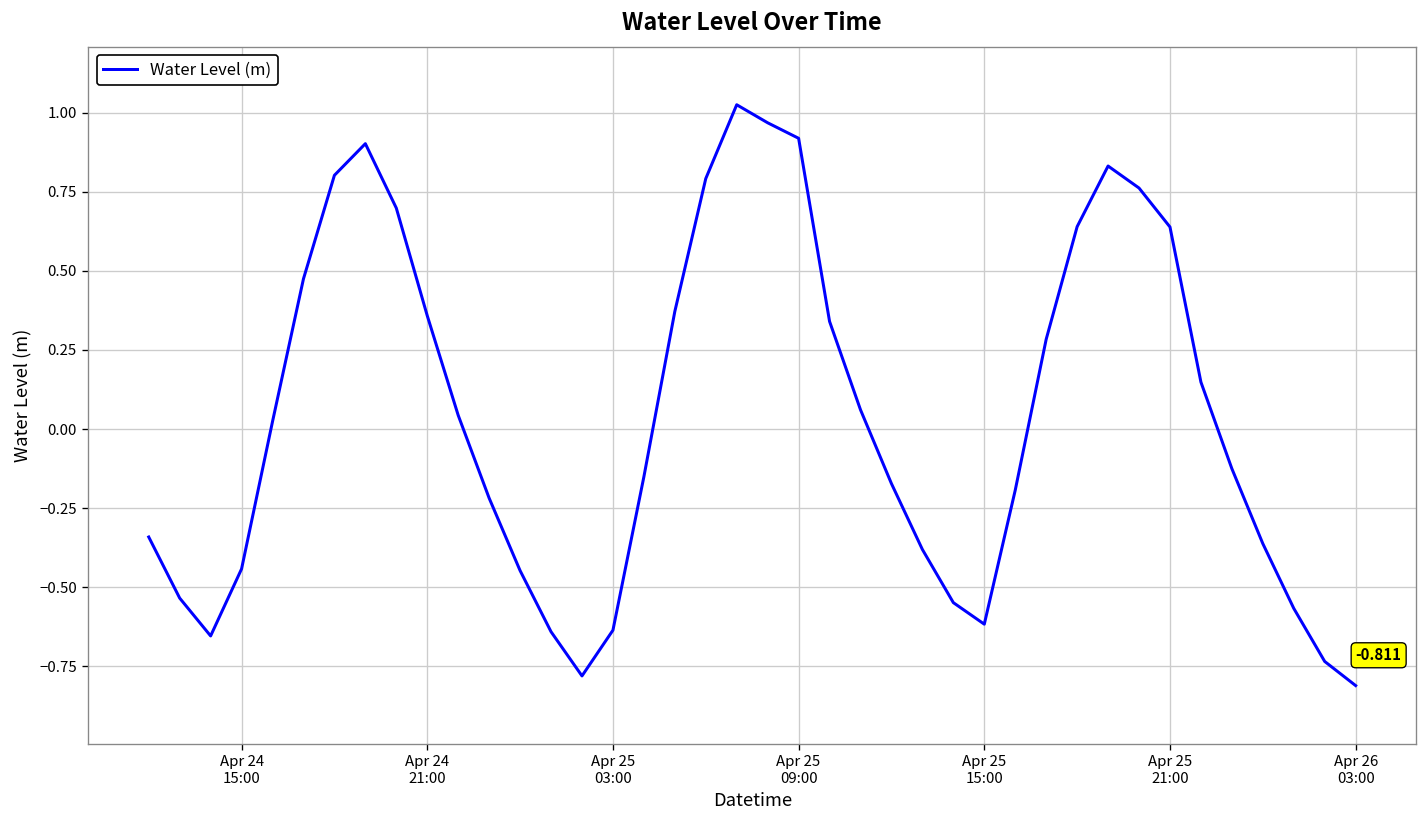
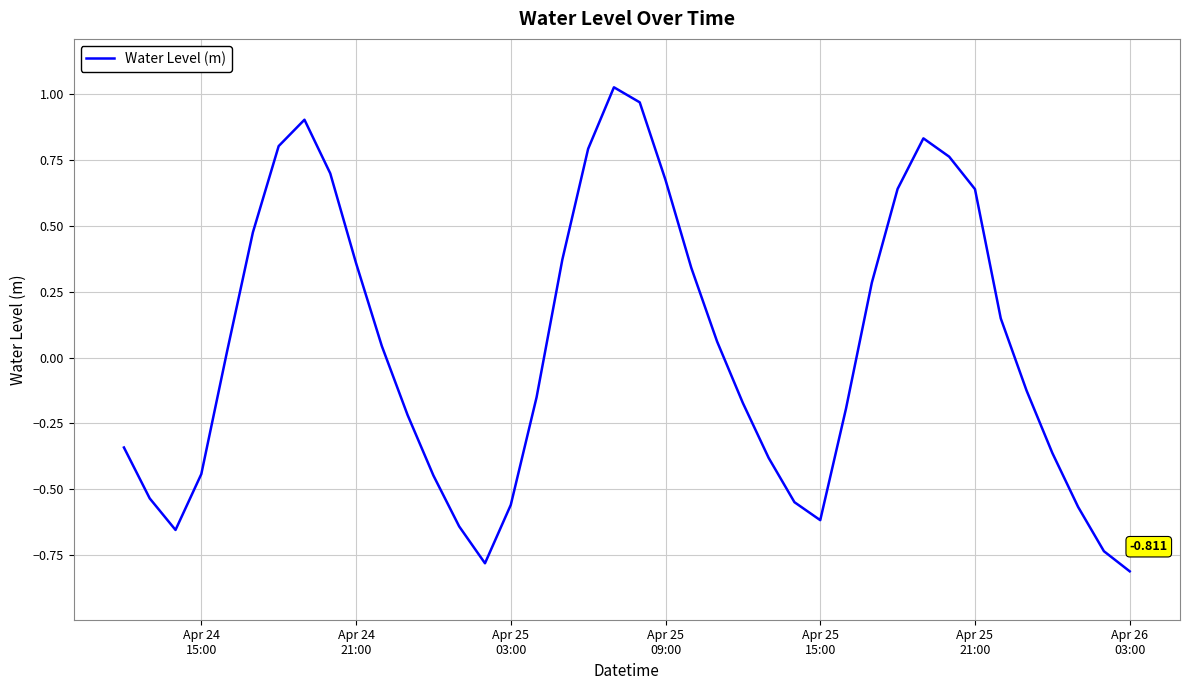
  {
    "Apr 24 15:00": -0.44,
    "Apr 24 21:00": 0.36,
-   "Apr 25 03:00": -0.64,
-   "Apr 25 09:00": 0.92,
+   "Apr 25 03:00": -0.56,
+   "Apr 25 09:00": 0.67,
    "Apr 25 15:00": -0.62,
    "Apr 25 21:00": 0.64
  }
